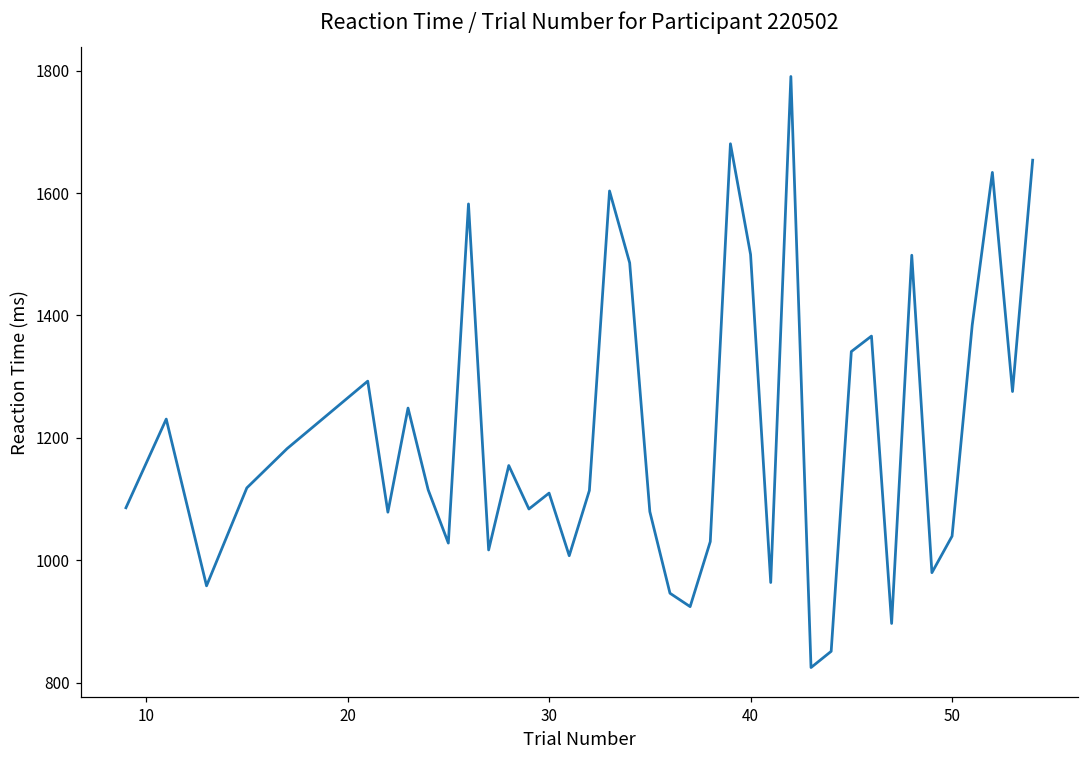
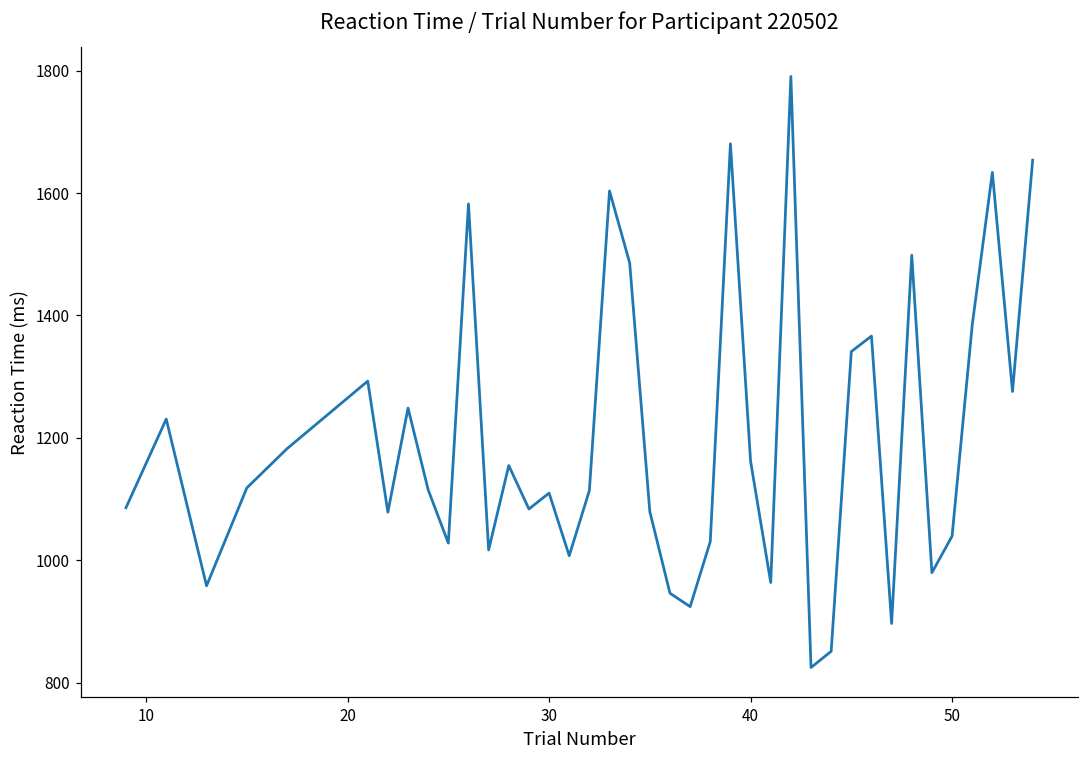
  {
    "30": 1110,
-   "40": 1500,
+   "40": 1160,
    "50": 1040
  }
